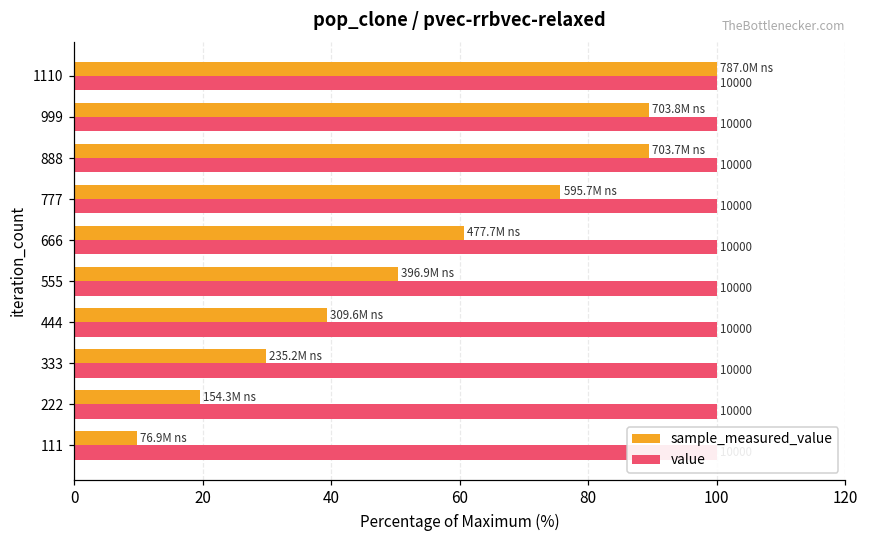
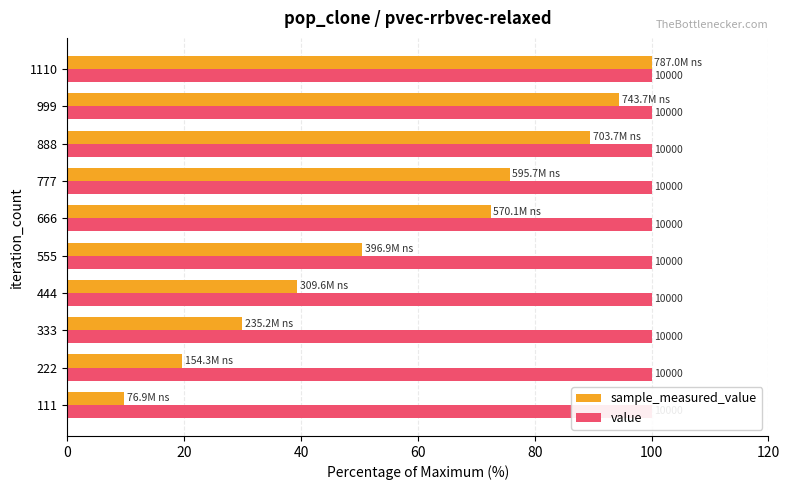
  {
    "sample_measured_value": {
-     "999": "703.8M",
-     "666": "477.7M"
+     "999": "743.7M",
+     "666": "570.1M"
    }
  }
